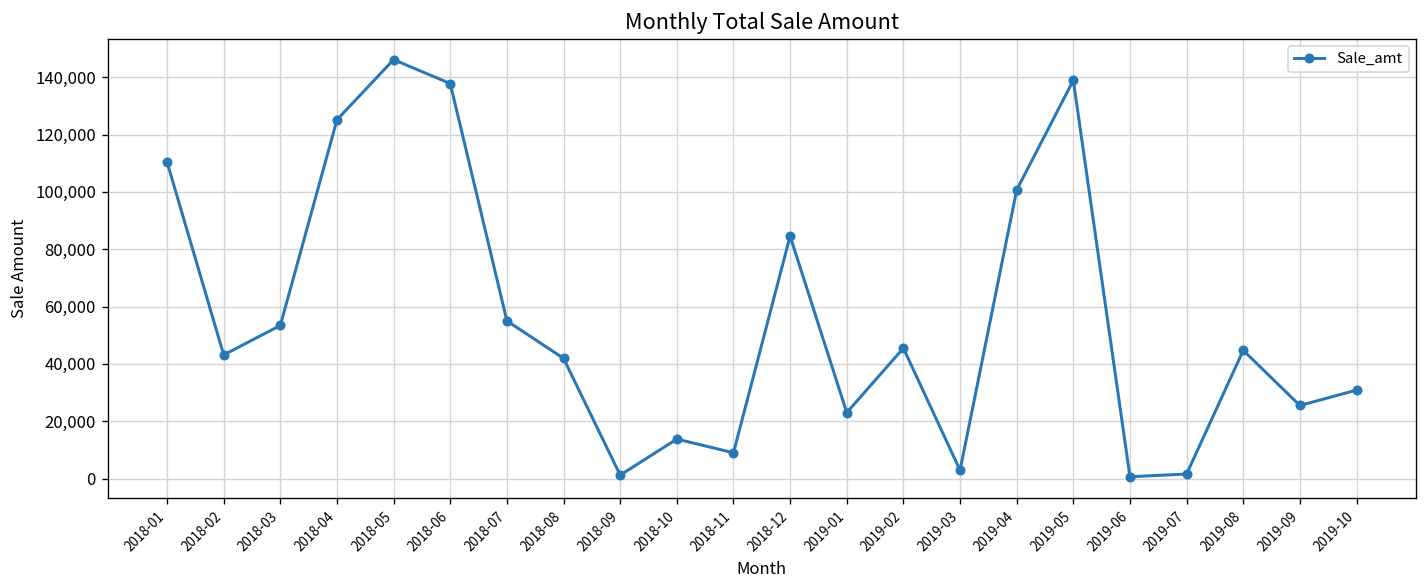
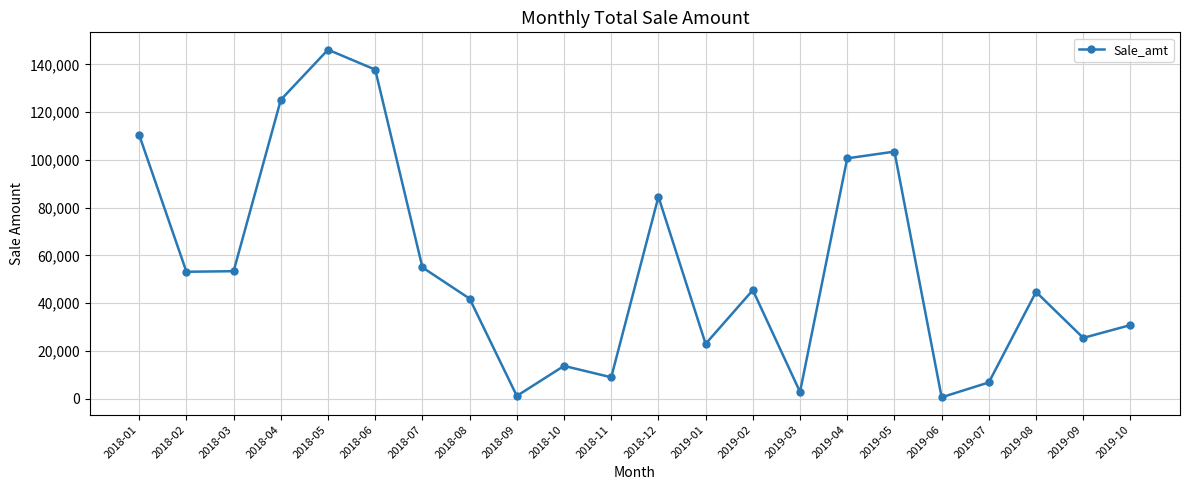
  {
    "2018-01": "110,000",
-   "2018-02": "43,000",
+   "2018-02": "53,000",
    "2018-03": "53,000",
    "2018-04": "125,000",
    "2018-05": "146,000",
    "2018-06": "138,000",
    "2018-07": "55,000",
    "2018-08": "42,000",
    "2018-09": "1,000",
    "2018-10": "14,000",
    "2018-11": "9,000",
    "2018-12": "85,000",
    "2019-01": "23,000",
    "2019-02": "46,000",
    "2019-03": "3,000",
    "2019-04": "101,000",
-   "2019-05": "139,000",
+   "2019-05": "103,000",
    "2019-06": "1,000",
-   "2019-07": "2,000",
+   "2019-07": "7,000",
    "2019-08": "45,000",
    "2019-09": "25,000",
    "2019-10": "31,000"
  }
